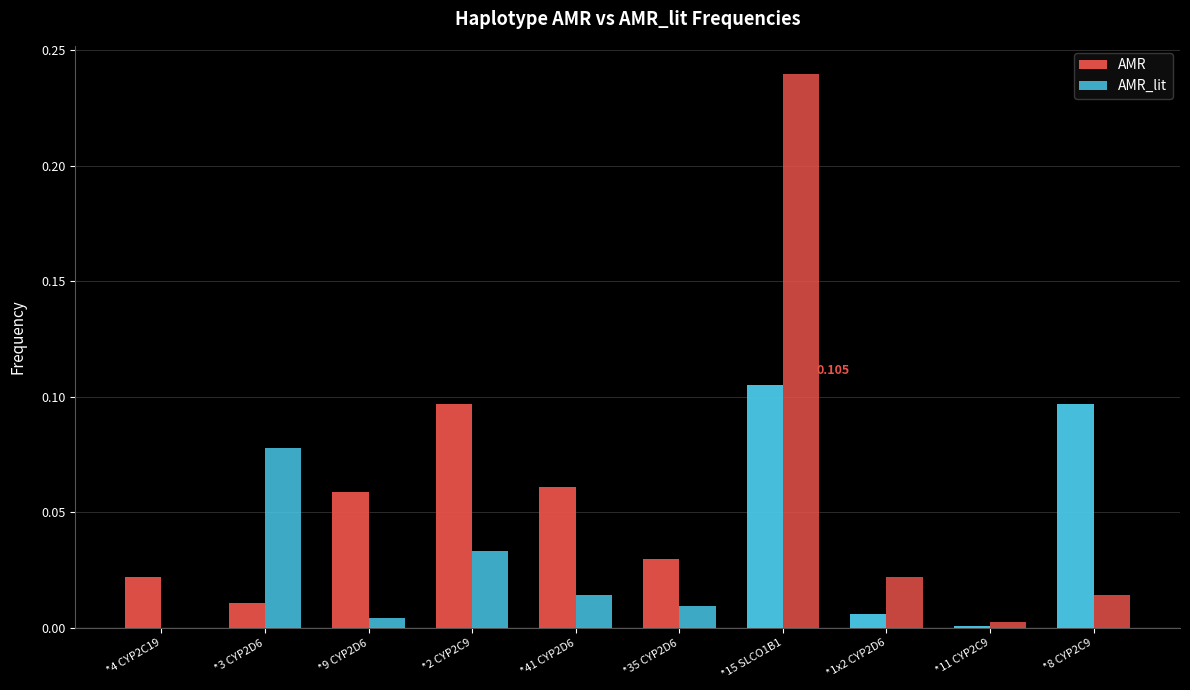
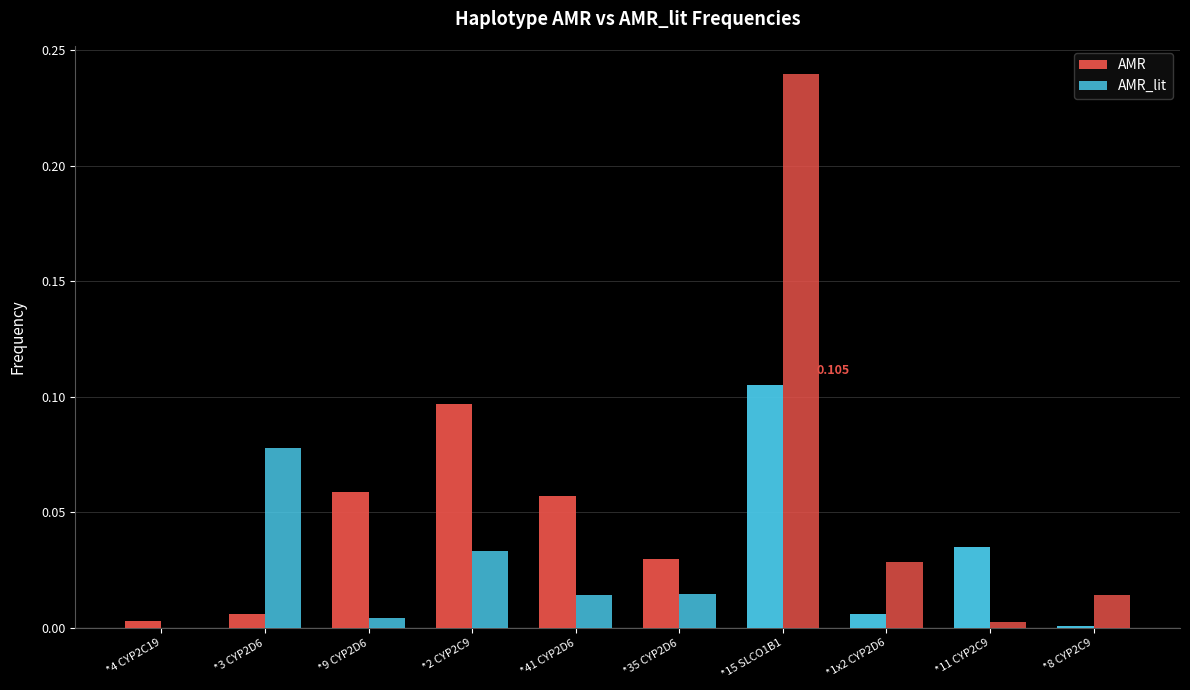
  {
    "AMR": {
-     "*4 CYP2C19": 0.022,
-     "*3 CYP2D6": 0.011,
+     "*4 CYP2C19": 0.003,
+     "*3 CYP2D6": 0.006,
      "*9 CYP2D6": 0.059,
      "*2 CYP2C9": 0.097,
-     "*41 CYP2D6": 0.061,
+     "*41 CYP2D6": 0.057,
      "*35 CYP2D6": 0.030,
      "*15 SLCO1B1": 0.105,
      "*1x2 CYP2D6": 0.006,
-     "*11 CYP2C9": 0.001,
-     "*8 CYP2C9": 0.097
+     "*11 CYP2C9": 0.035,
+     "*8 CYP2C9": 0.001
    },
    "AMR_lit": {
      "*3 CYP2D6": 0.078,
      "*9 CYP2D6": 0.004,
      "*2 CYP2C9": 0.033,
      "*41 CYP2D6": 0.014,
-     "*35 CYP2D6": 0.010,
+     "*35 CYP2D6": 0.015,
      "*15 SLCO1B1": 0.240,
-     "*1x2 CYP2D6": 0.022,
+     "*1x2 CYP2D6": 0.029,
      "*11 CYP2C9": 0.003,
      "*8 CYP2C9": 0.014
    }
  }
